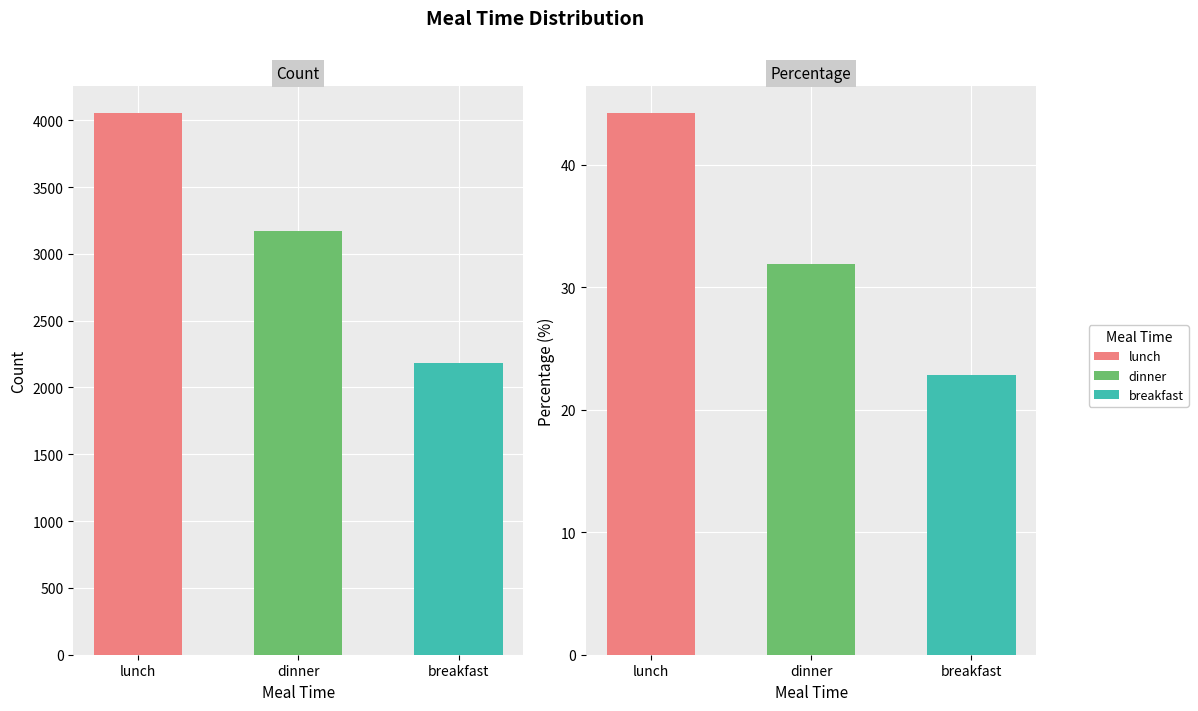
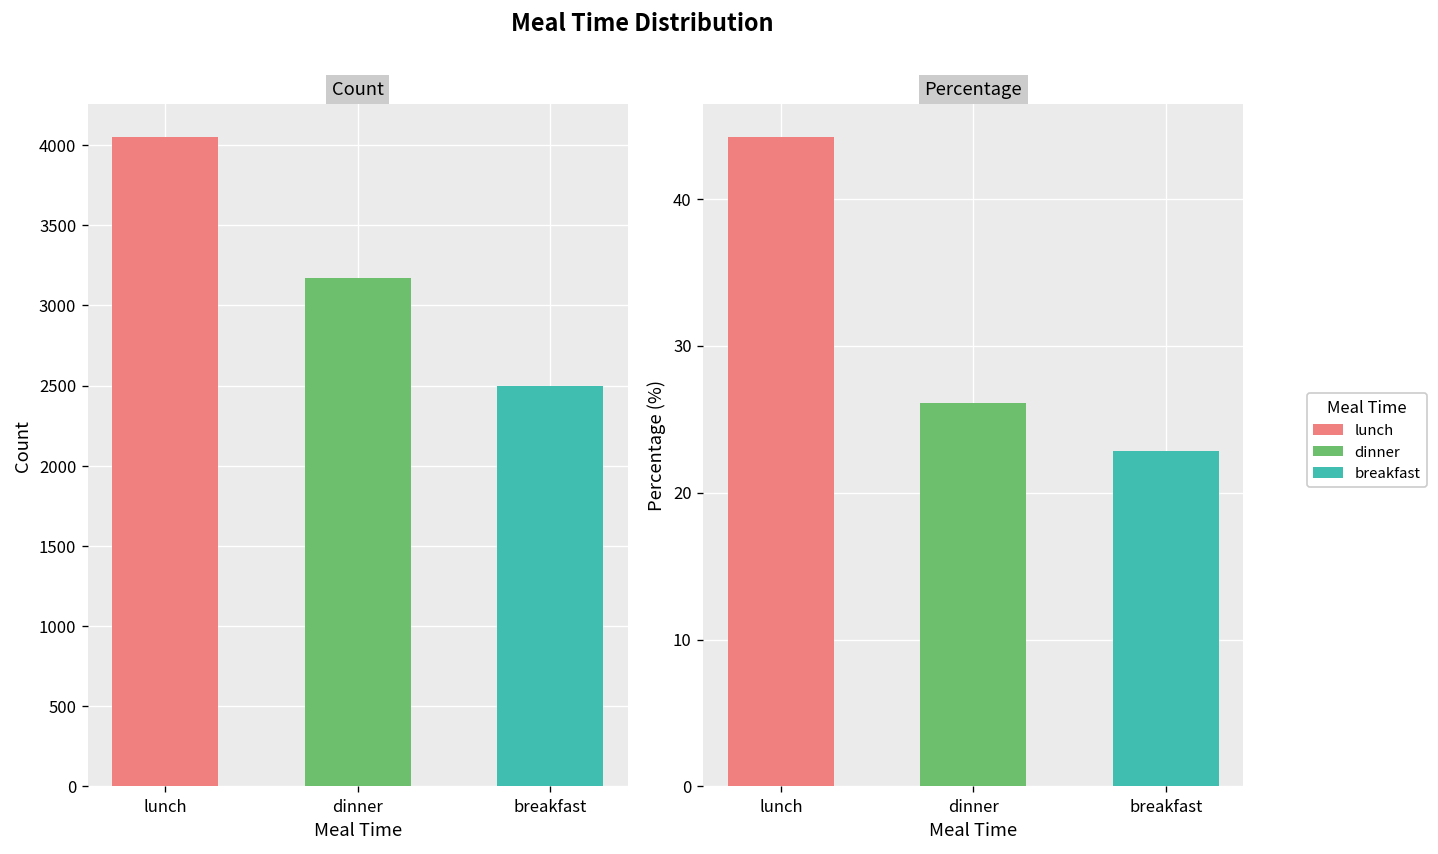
  {
    "Count": {
      "lunch": 4050,
      "dinner": 3170,
-     "breakfast": 2190
+     "breakfast": 2500
    },
    "Percentage": {
      "lunch": 44.2,
-     "dinner": 31.9,
+     "dinner": 26.1,
      "breakfast": 22.8
    }
  }
